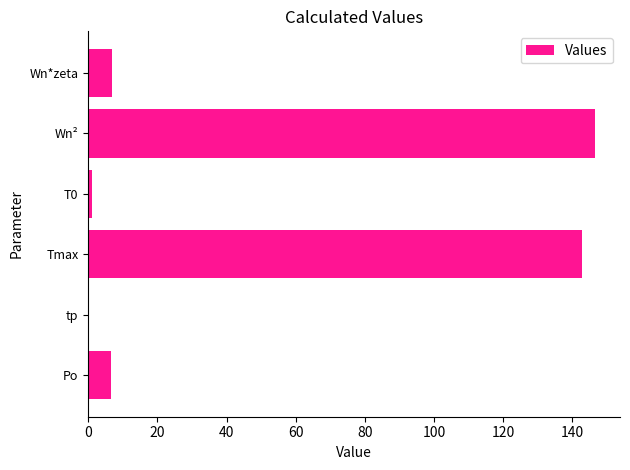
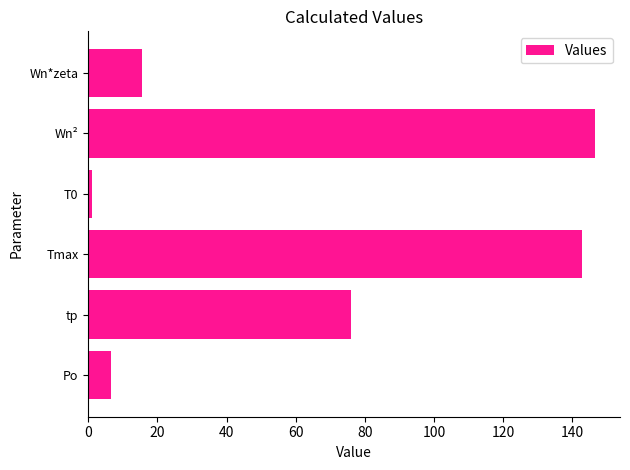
  {
-   "Wn*zeta": 7,
+   "Wn*zeta": 16,
    "Wn²": 146,
    "T0": 1,
    "Tmax": 143,
-   "tp": 0,
+   "tp": 76,
    "Po": 7
  }
